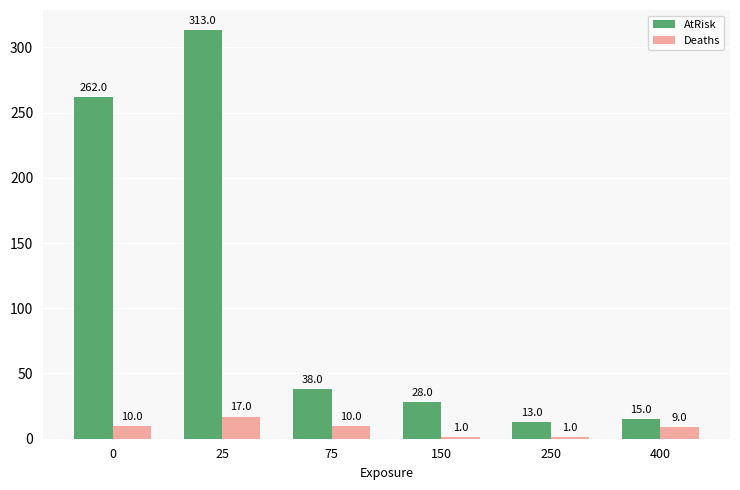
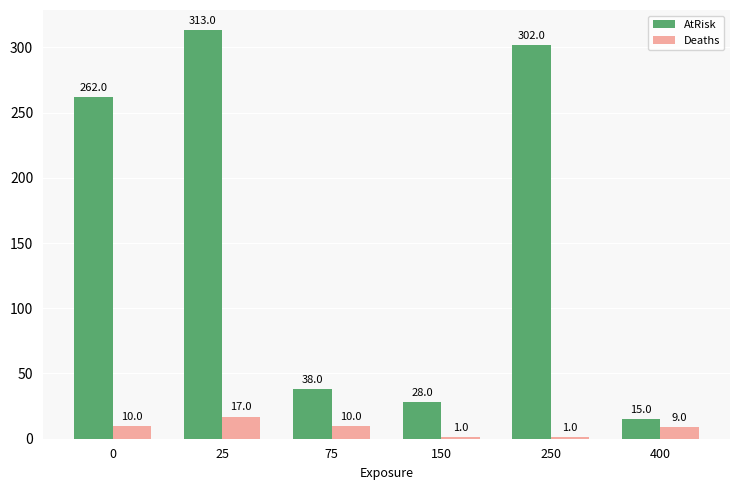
  {
    "AtRisk": {
      "0": 262.0,
      "25": 313.0,
      "75": 38.0,
      "150": 28.0,
-     "250": 13.0,
+     "250": 302.0,
      "400": 15.0
    },
    "Deaths": {
      "0": 10.0,
      "25": 17.0,
      "75": 10.0,
      "150": 1.0,
      "250": 1.0,
      "400": 9.0
    }
  }
